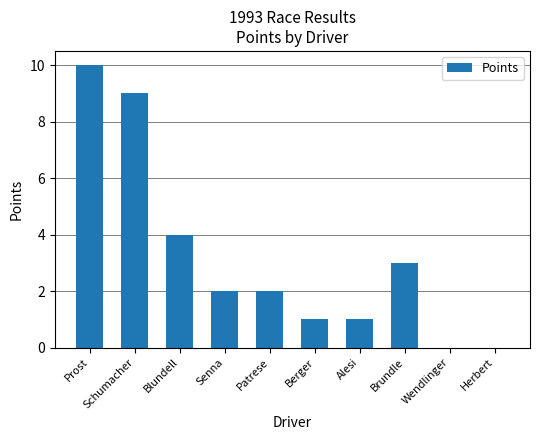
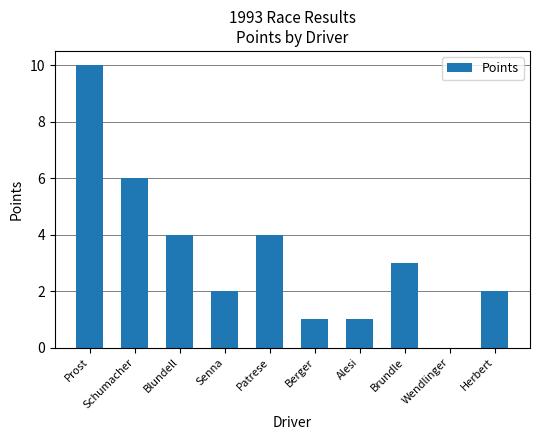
  {
    "Prost": 10,
-   "Schumacher": 9,
+   "Schumacher": 6,
    "Blundell": 4,
    "Senna": 2,
-   "Patrese": 2,
+   "Patrese": 4,
    "Berger": 1,
    "Alesi": 1,
    "Brundle": 3,
    "Wendlinger": 0,
-   "Herbert": 0
+   "Herbert": 2
  }
